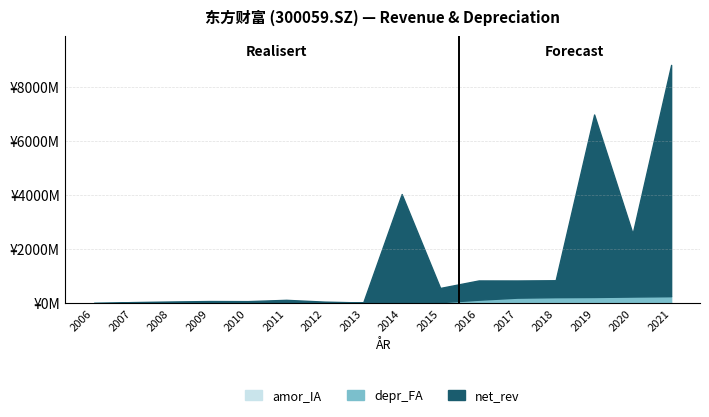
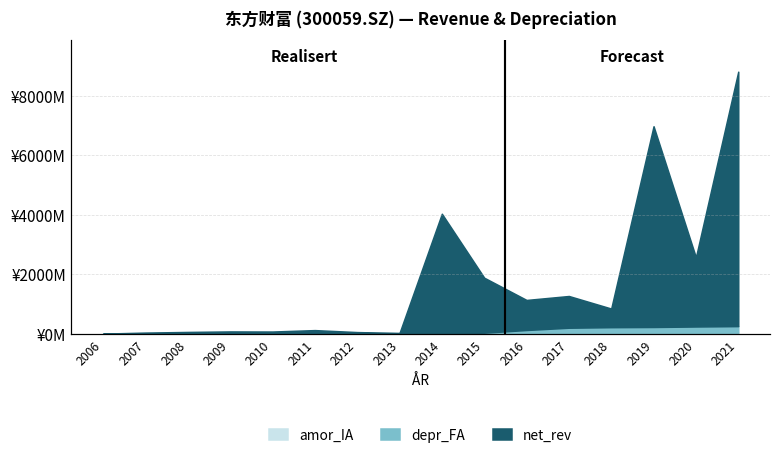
  {
    "amor_IA": {
      "2016": "¥0",
      "2017": "¥0",
      "2018": "¥0",
      "2019": "¥0",
      "2020": "¥0",
      "2021": "¥0"
    },
    "depr_FA": {
      "2016": "¥100000000",
      "2017": "¥200000000",
      "2018": "¥200000000",
      "2019": "¥200000000",
      "2020": "¥200000000",
      "2021": "¥300000000"
    },
    "net_rev": {
      "2011": "¥100000000",
      "2014": "¥4000000000",
-     "2015": "¥500000000",
-     "2016": "¥700000000",
-     "2017": "¥600000000",
+     "2015": "¥1800000000",
+     "2016": "¥1000000000",
+     "2017": "¥1100000000",
      "2018": "¥600000000",
      "2019": "¥6700000000",
      "2020": "¥2300000000",
      "2021": "¥8600000000"
    }
  }
